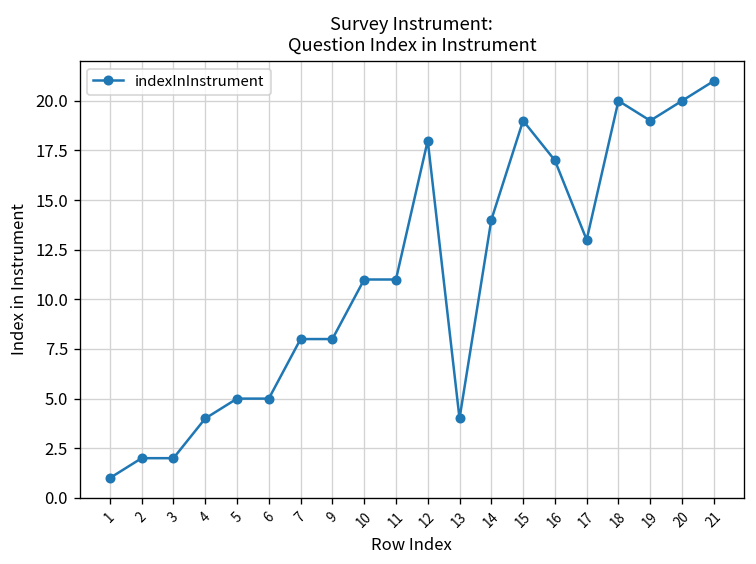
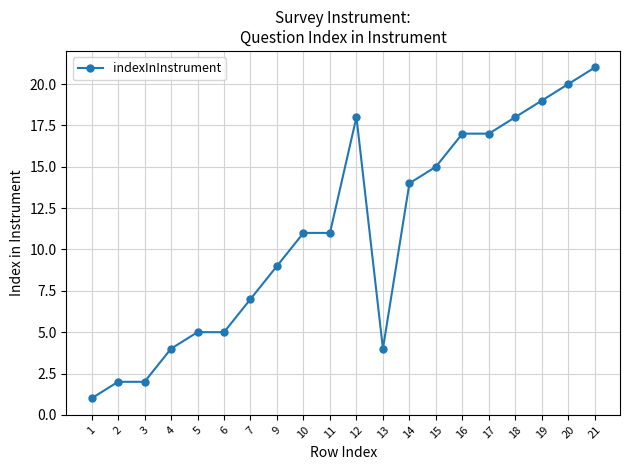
  {
    "1": 1,
    "2": 2,
    "3": 2,
    "4": 4,
    "5": 5,
    "6": 5,
-   "7": 8,
-   "9": 8,
+   "7": 7,
+   "9": 9,
    "10": 11,
    "11": 11,
    "12": 18,
    "13": 4,
    "14": 14,
-   "15": 19,
+   "15": 15,
    "16": 17,
-   "17": 13,
-   "18": 20,
+   "17": 17,
+   "18": 18,
    "19": 19,
    "20": 20,
    "21": 21
  }
